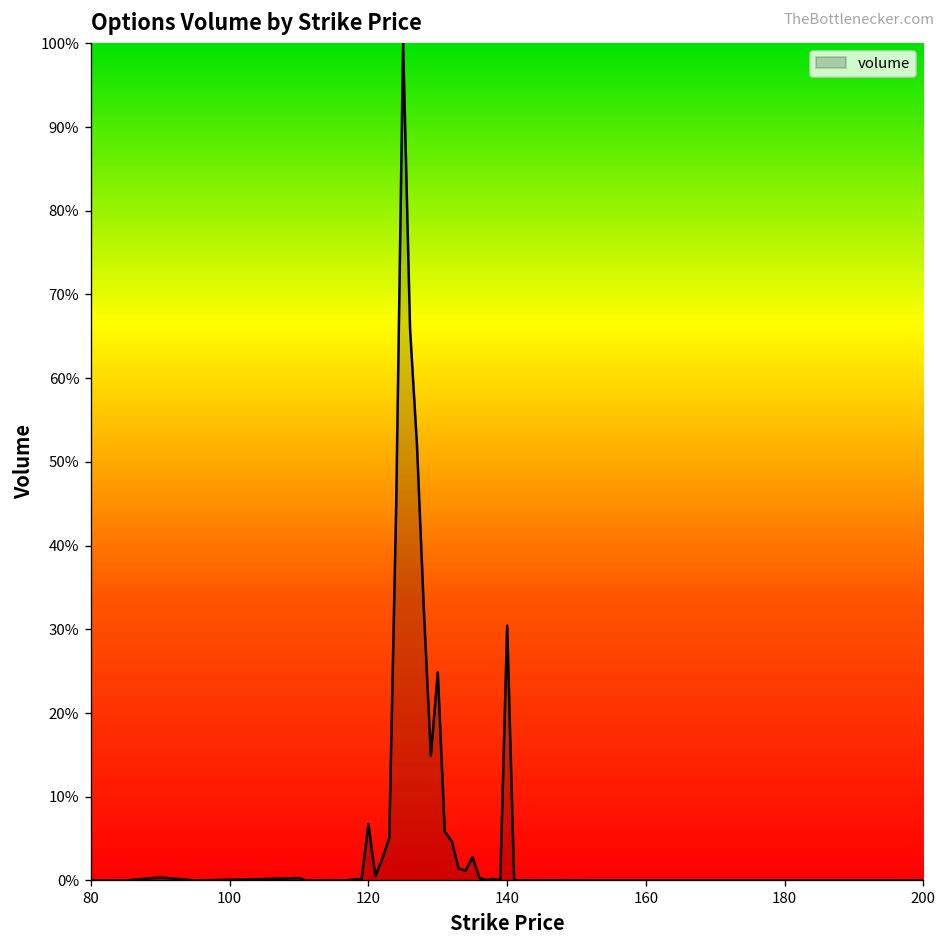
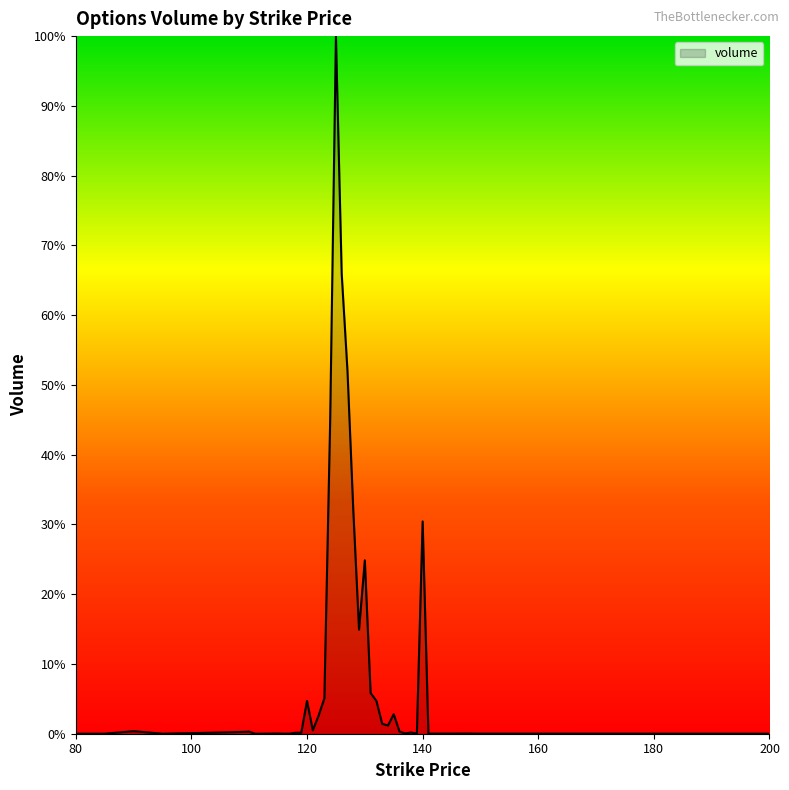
  {
    "80": "0%",
-   "120": "7%",
+   "120": "5%",
    "140": "30%",
    "160": "0%",
    "200": "0%"
  }
